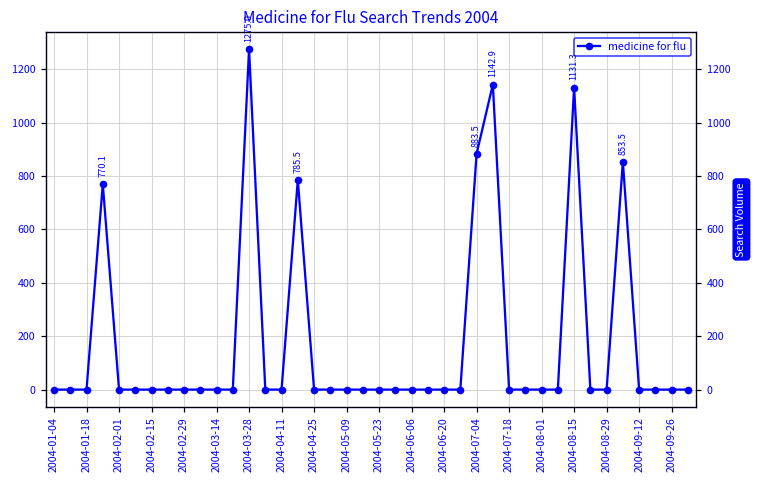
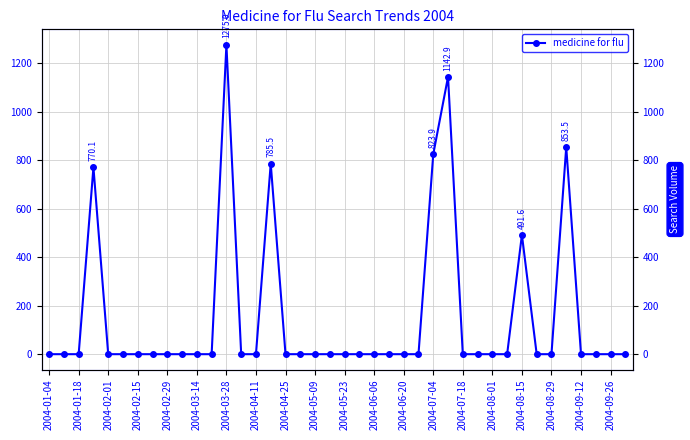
  {
    "2004-03-28": 1275.0,
-   "2004-07-04": 883.5,
-   "2004-08-15": 1131.3
+   "2004-07-04": 823.9,
+   "2004-08-15": 491.6
  }
